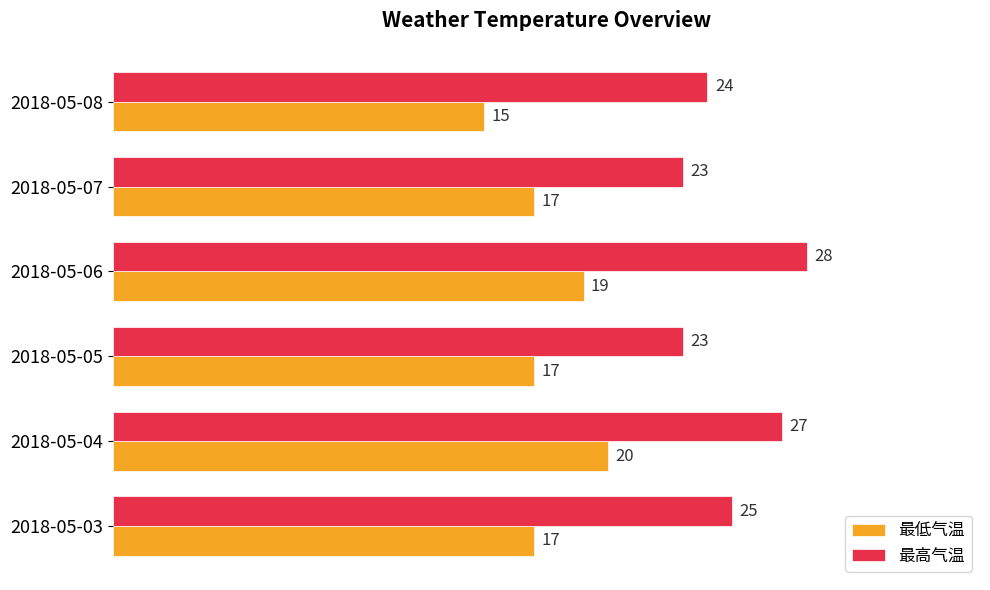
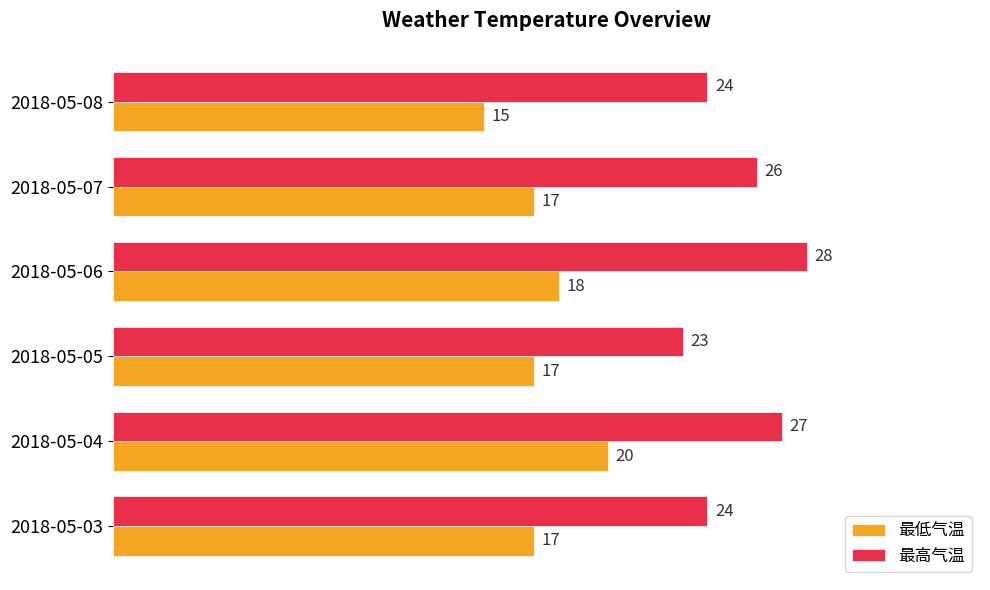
  {
    "最低气温": {
      "2018-05-08": 15,
      "2018-05-07": 17,
-     "2018-05-06": 19,
+     "2018-05-06": 18,
      "2018-05-05": 17,
      "2018-05-04": 20,
      "2018-05-03": 17
    },
    "最高气温": {
      "2018-05-08": 24,
-     "2018-05-07": 23,
+     "2018-05-07": 26,
      "2018-05-06": 28,
      "2018-05-05": 23,
      "2018-05-04": 27,
-     "2018-05-03": 25
+     "2018-05-03": 24
    }
  }
